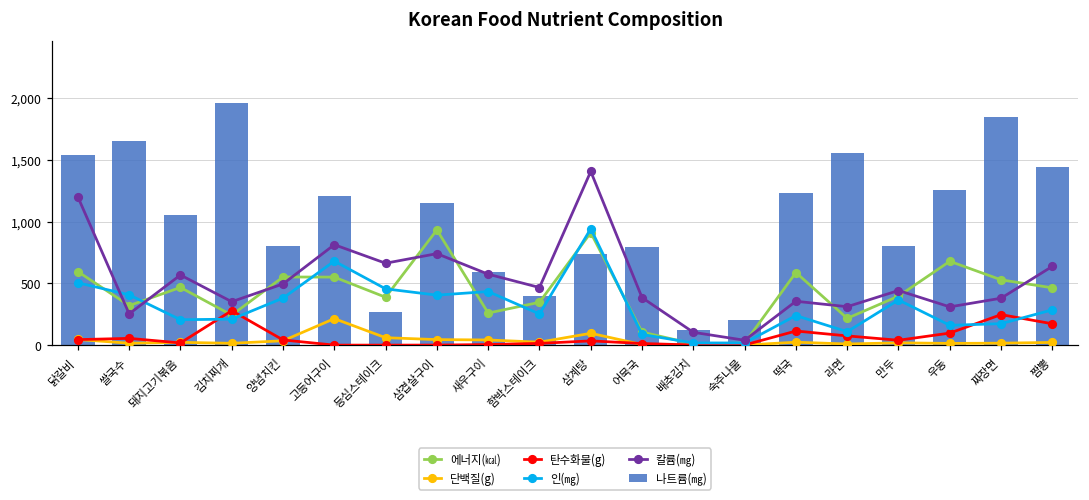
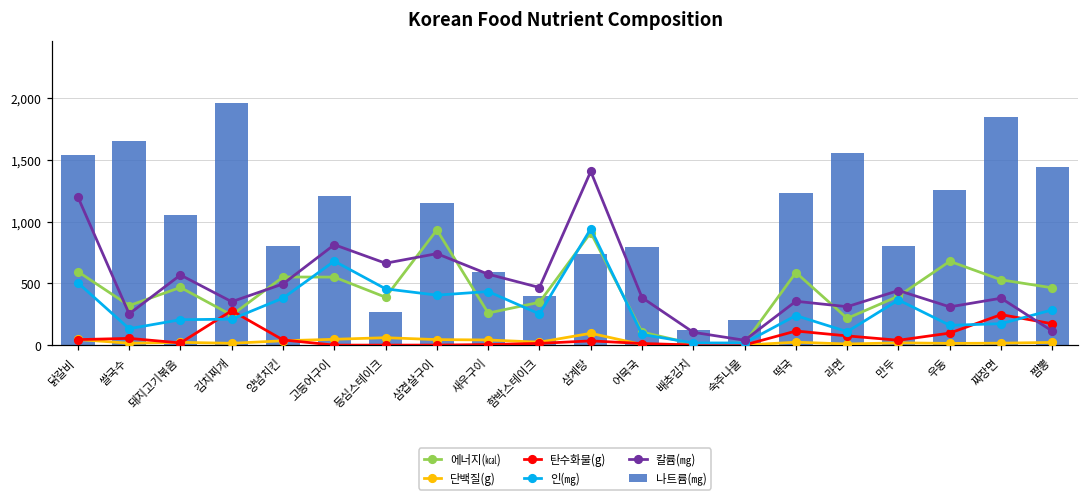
  {
    "에너지(㎉)": {
      "닭갈비": "600",
      "쌀국수": "320",
      "돼지고기볶음": "470",
      "김치찌개": "240",
      "양념치킨": "550",
      "고등어구이": "550",
      "등심스테이크": "390",
      "삼겹살구이": "930",
      "새우구이": "260",
      "함박스테이크": "350",
      "삼계탕": "910",
      "떡국": "590",
      "라면": "220",
      "만두": "400",
      "우동": "680",
      "짜장면": "530",
      "짬뽕": "460"
    },
    "나트륨(㎎)": {
      "닭갈비": "1,540",
      "쌀국수": "1,650",
      "돼지고기볶음": "1,050",
      "김치찌개": "1,960",
      "양념치킨": "810",
      "고등어구이": "1,210",
      "등심스테이크": "270",
      "삼겹살구이": "1,150",
      "새우구이": "590",
      "함박스테이크": "400",
      "삼계탕": "740",
      "어묵국": "790",
      "배추김치": "120",
      "숙주나물": "200",
      "떡국": "1,230",
      "라면": "1,560",
      "만두": "800",
      "우동": "1,250",
      "짜장면": "1,840",
      "짬뽕": "1,450"
    },
    "단백질(g)": {
      "쌀국수": "20",
      "김치찌개": "20",
-     "고등어구이": "210",
+     "고등어구이": "50",
      "등심스테이크": "60",
      "삼겹살구이": "50",
      "새우구이": "40",
      "삼계탕": "100",
      "떡국": "20",
      "라면": "10",
      "우동": "10",
      "짜장면": "20",
      "짬뽕": "20"
    },
    "탄수화물(g)": {
      "쌀국수": "60",
      "김치찌개": "280",
      "고등어구이": "0",
      "등심스테이크": "0",
      "삼겹살구이": "0",
      "새우구이": "10",
      "삼계탕": "30",
      "떡국": "110",
      "라면": "80",
      "우동": "100",
      "짜장면": "250",
      "짬뽕": "170"
    },
    "인(㎎)": {
      "닭갈비": "510",
-     "쌀국수": "410",
+     "쌀국수": "130",
      "돼지고기볶음": "210",
      "김치찌개": "210",
      "양념치킨": "380",
      "고등어구이": "680",
      "등심스테이크": "460",
      "삼겹살구이": "400",
      "새우구이": "430",
      "함박스테이크": "250",
      "삼계탕": "940",
      "떡국": "240",
      "라면": "110",
      "만두": "370",
      "우동": "160",
      "짜장면": "170",
      "짬뽕": "290"
    },
    "칼륨(㎎)": {
      "닭갈비": "1,200",
      "쌀국수": "250",
      "돼지고기볶음": "570",
      "김치찌개": "350",
      "양념치킨": "500",
      "고등어구이": "810",
      "등심스테이크": "660",
      "삼겹살구이": "740",
      "새우구이": "570",
      "함박스테이크": "470",
      "삼계탕": "1,410",
      "어묵국": "380",
      "배추김치": "100",
      "떡국": "360",
      "라면": "310",
      "만두": "440",
      "우동": "310",
      "짜장면": "380",
-     "짬뽕": "640"
+     "짬뽕": "110"
    }
  }
